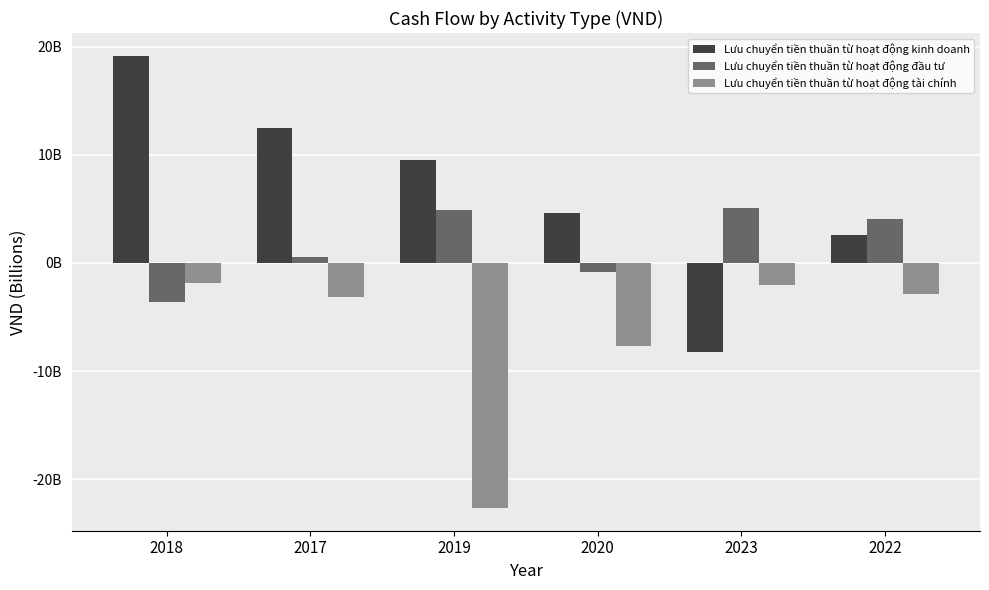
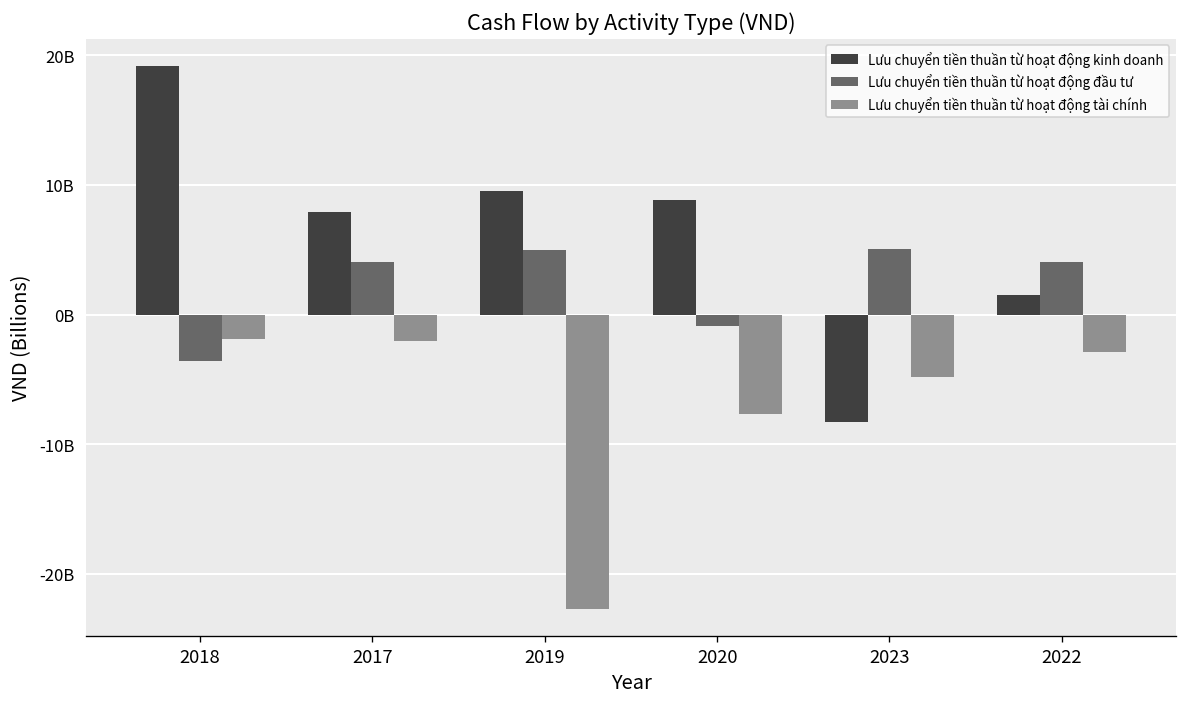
  {
    "Lưu chuyển tiền thuần từ hoạt động kinh doanh": {
      "2018": 19200000000,
-     "2017": 12500000000,
+     "2017": 7900000000,
      "2019": 9500000000,
-     "2020": 4600000000,
+     "2020": 8800000000,
      "2023": -8300000000,
-     "2022": 2600000000
+     "2022": 1500000000
    },
    "Lưu chuyển tiền thuần từ hoạt động đầu tư": {
      "2018": -3600000000,
-     "2017": 500000000,
+     "2017": 4000000000,
      "2019": 4900000000,
      "2020": -900000000,
      "2023": 5100000000,
      "2022": 4000000000
    },
    "Lưu chuyển tiền thuần từ hoạt động tài chính": {
      "2018": -1900000000,
-     "2017": -3200000000,
+     "2017": -2000000000,
      "2019": -22700000000,
      "2020": -7700000000,
-     "2023": -2000000000,
+     "2023": -4800000000,
      "2022": -2900000000
    }
  }
